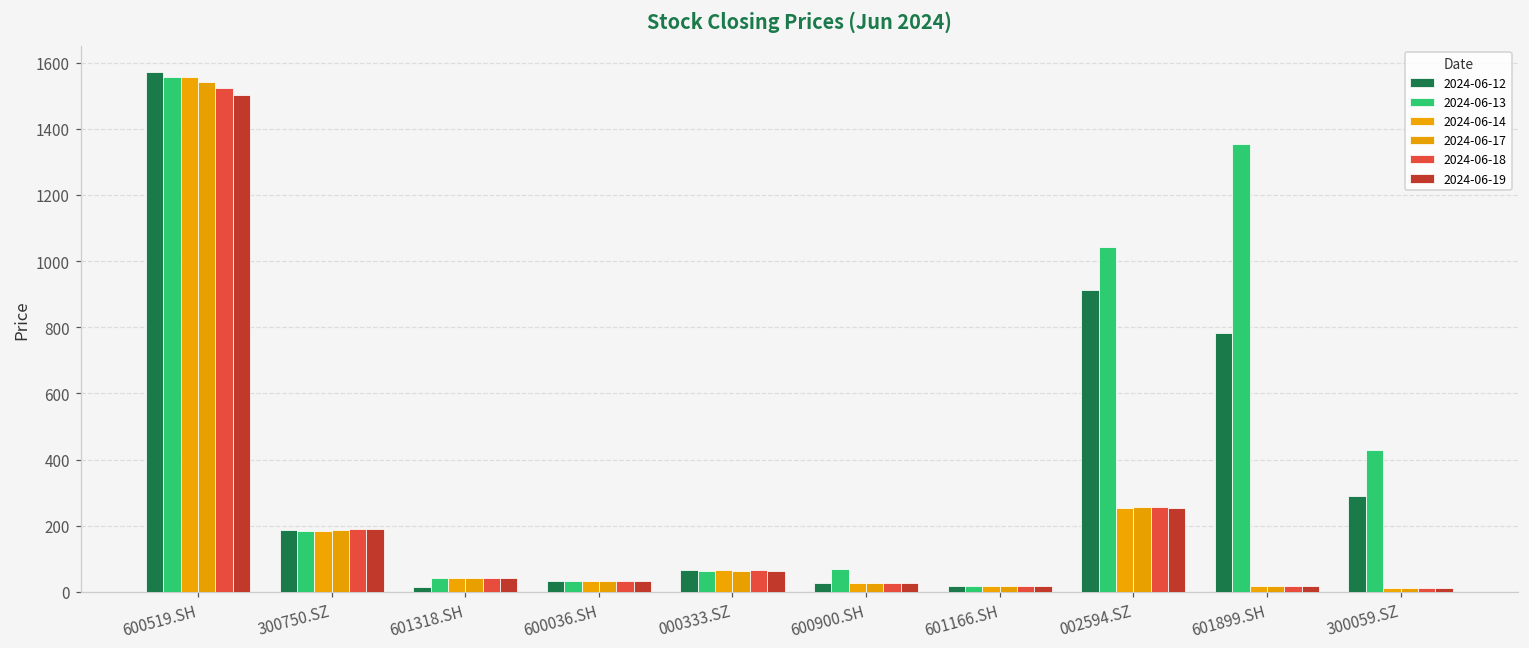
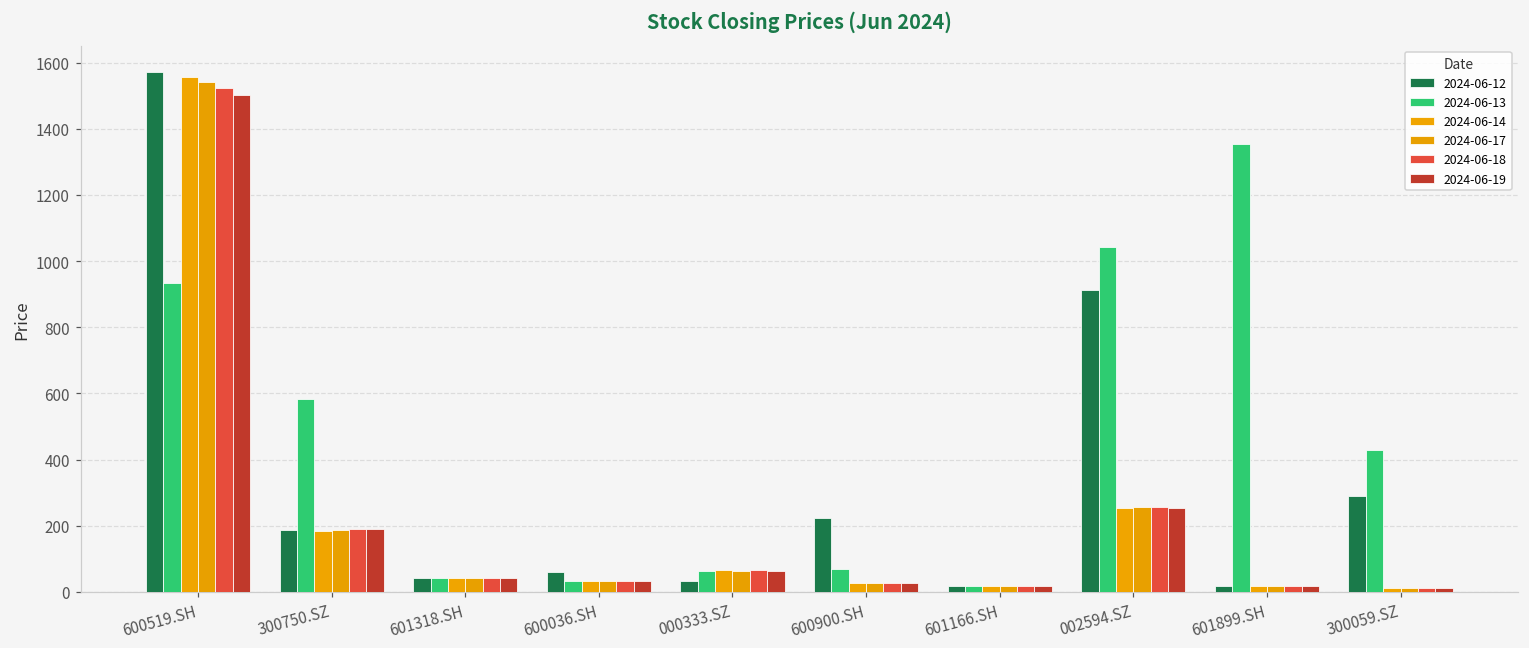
  {
    "2024-06-12": {
      "600519.SH": 1570,
      "300750.SZ": 190,
-     "601318.SH": 10,
-     "600036.SH": 30,
-     "000333.SZ": 70,
-     "600900.SH": 30,
+     "601318.SH": 40,
+     "600036.SH": 60,
+     "000333.SZ": 30,
+     "600900.SH": 220,
      "601166.SH": 20,
      "002594.SZ": 910,
-     "601899.SH": 780,
+     "601899.SH": 20,
      "300059.SZ": 290
    },
    "2024-06-13": {
-     "600519.SH": 1560,
-     "300750.SZ": 190,
+     "600519.SH": 930,
+     "300750.SZ": 580,
      "601318.SH": 40,
      "600036.SH": 30,
      "000333.SZ": 60,
      "600900.SH": 70,
      "601166.SH": 20,
      "002594.SZ": 1040,
      "601899.SH": 1350,
      "300059.SZ": 430
    }
  }
